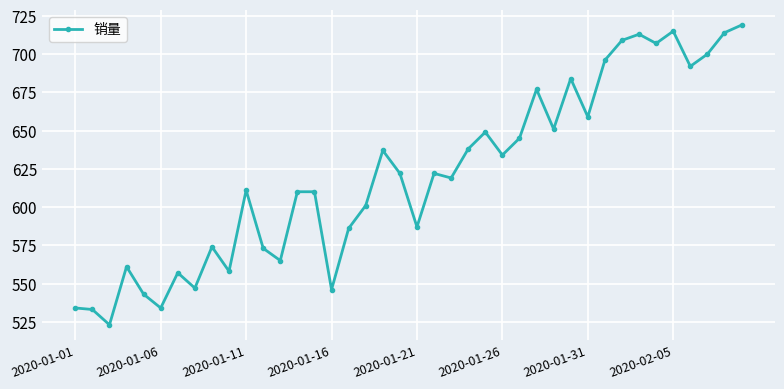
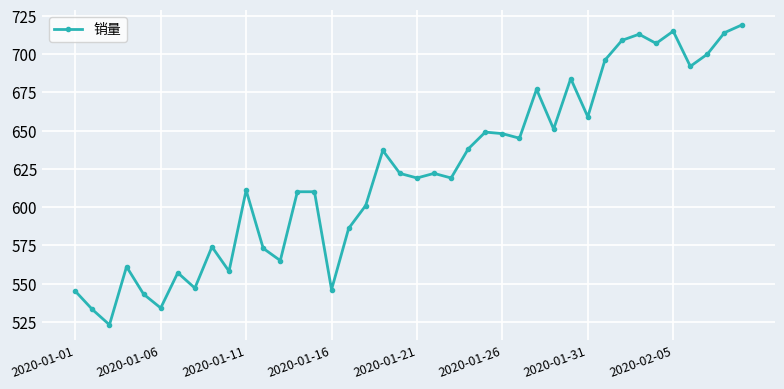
  {
-   "2020-01-01": 534,
+   "2020-01-01": 545,
    "2020-01-06": 534,
    "2020-01-11": 611,
    "2020-01-16": 546,
-   "2020-01-21": 587,
-   "2020-01-26": 634,
+   "2020-01-21": 619,
+   "2020-01-26": 648,
    "2020-01-31": 659,
    "2020-02-05": 715
  }
